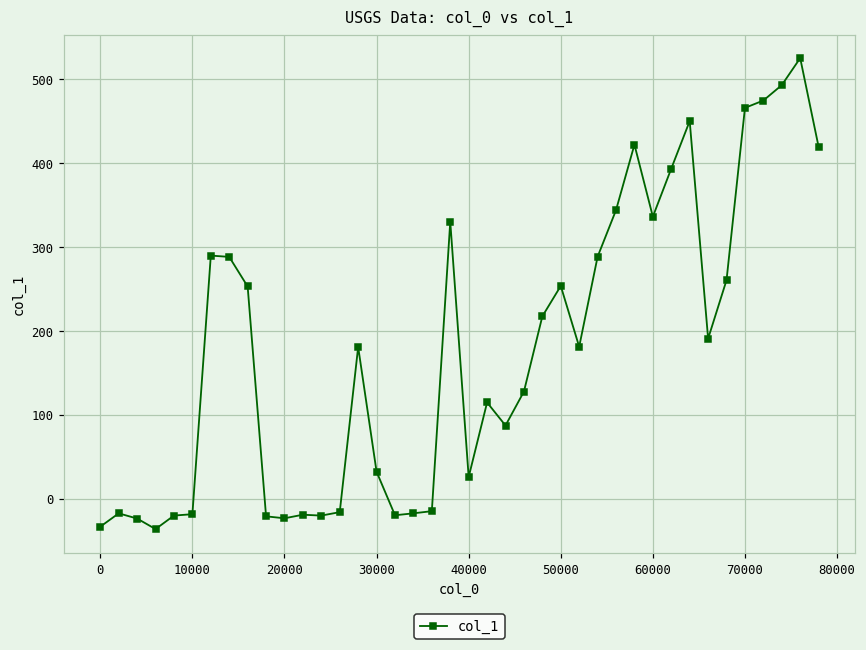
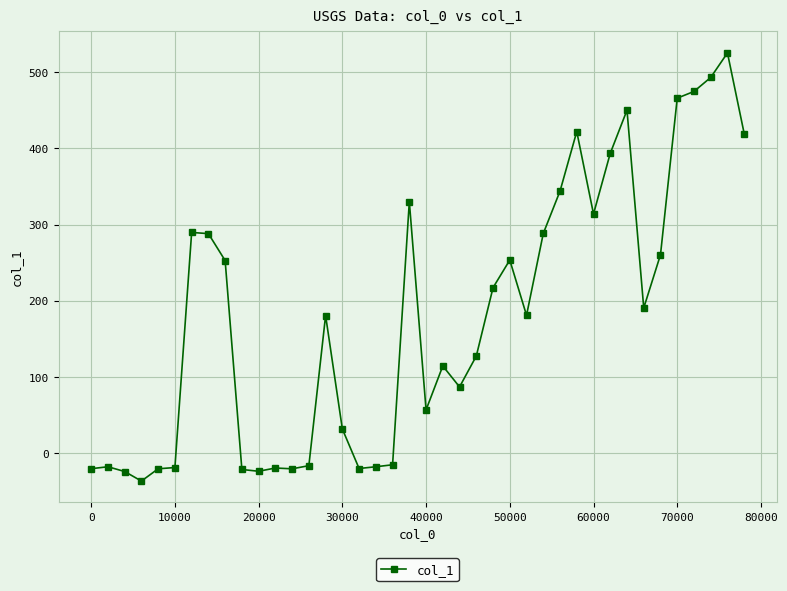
  {
-   "0": -30,
+   "0": -20,
    "10000": -20,
    "20000": -20,
    "30000": 30,
-   "40000": 30,
+   "40000": 60,
    "50000": 250,
-   "60000": 340,
+   "60000": 310,
    "70000": 470
  }
